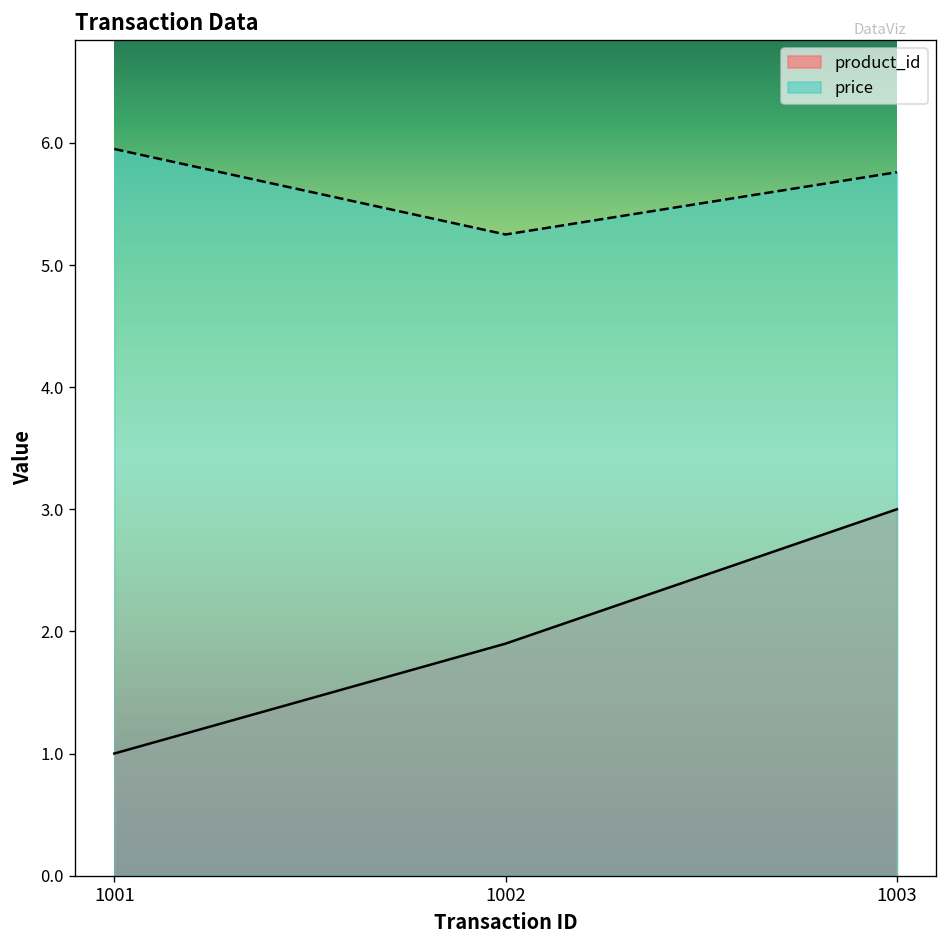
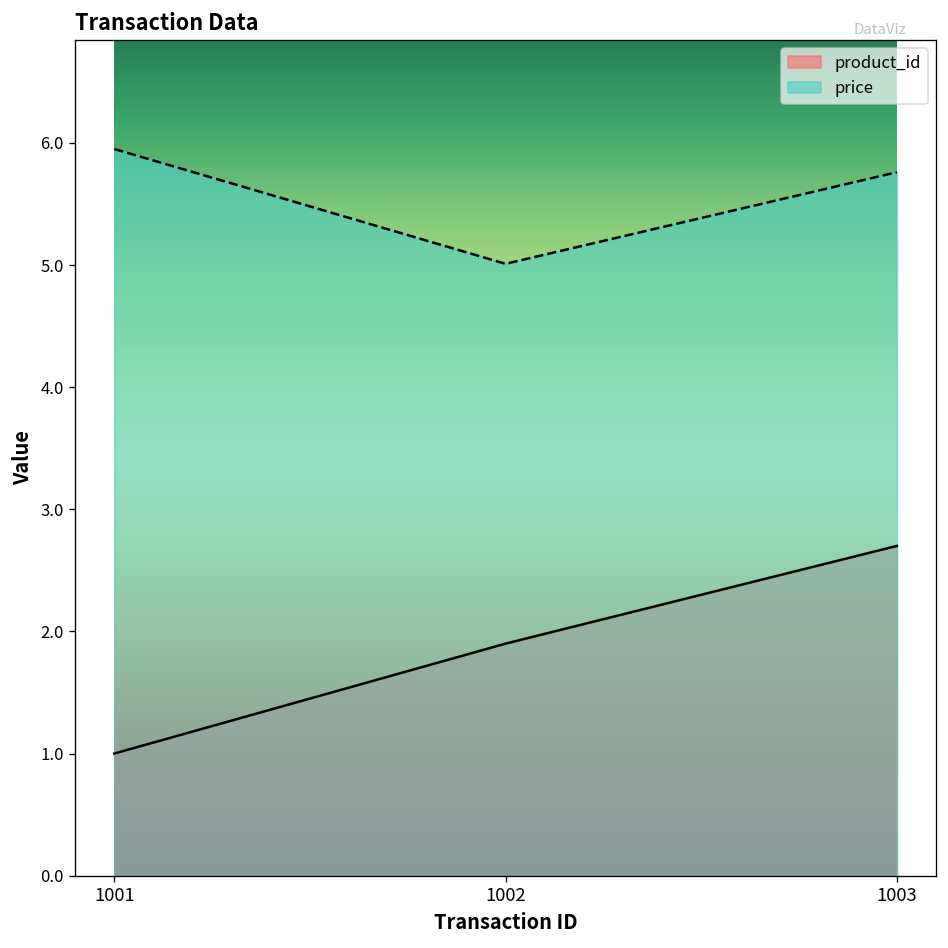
  {
    "product_id": {
      "1001": 1.0,
      "1002": 1.9,
-     "1003": 3.0
+     "1003": 2.7
    },
    "price": {
      "1001": 5.95,
-     "1002": 5.25,
+     "1002": 5.01,
      "1003": 5.76
    }
  }
